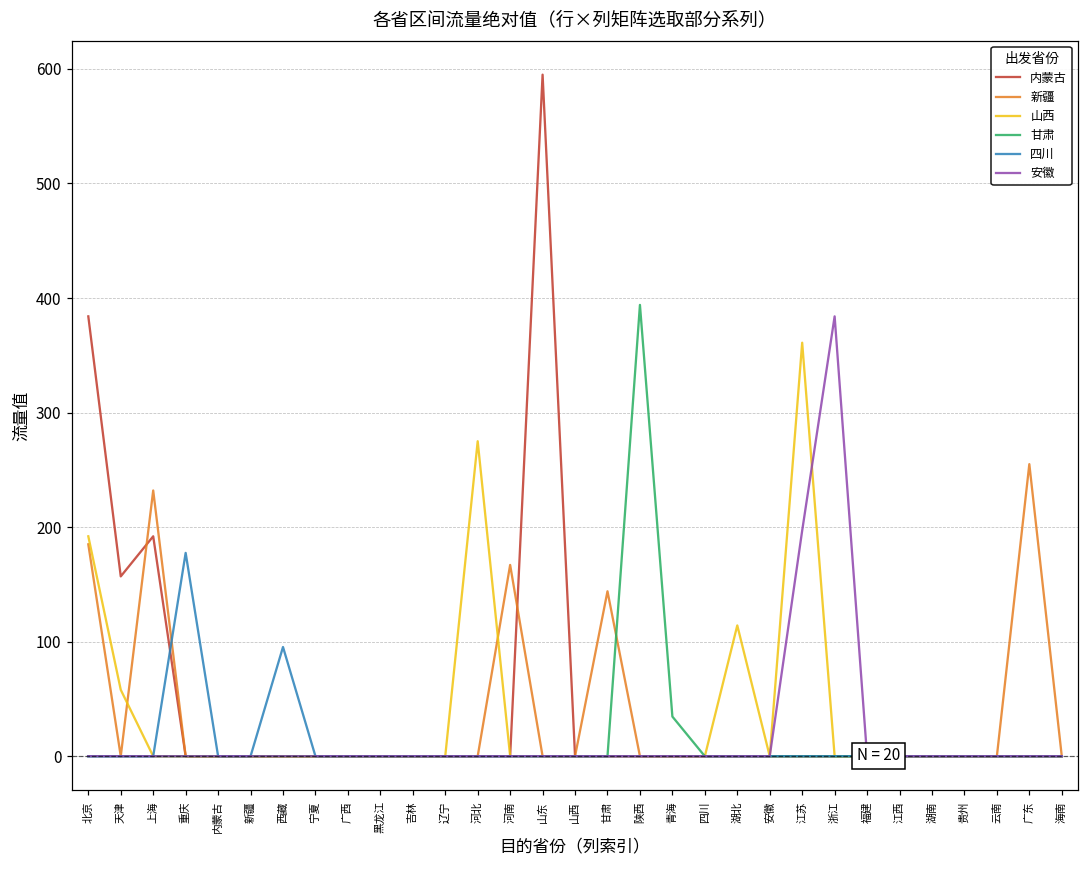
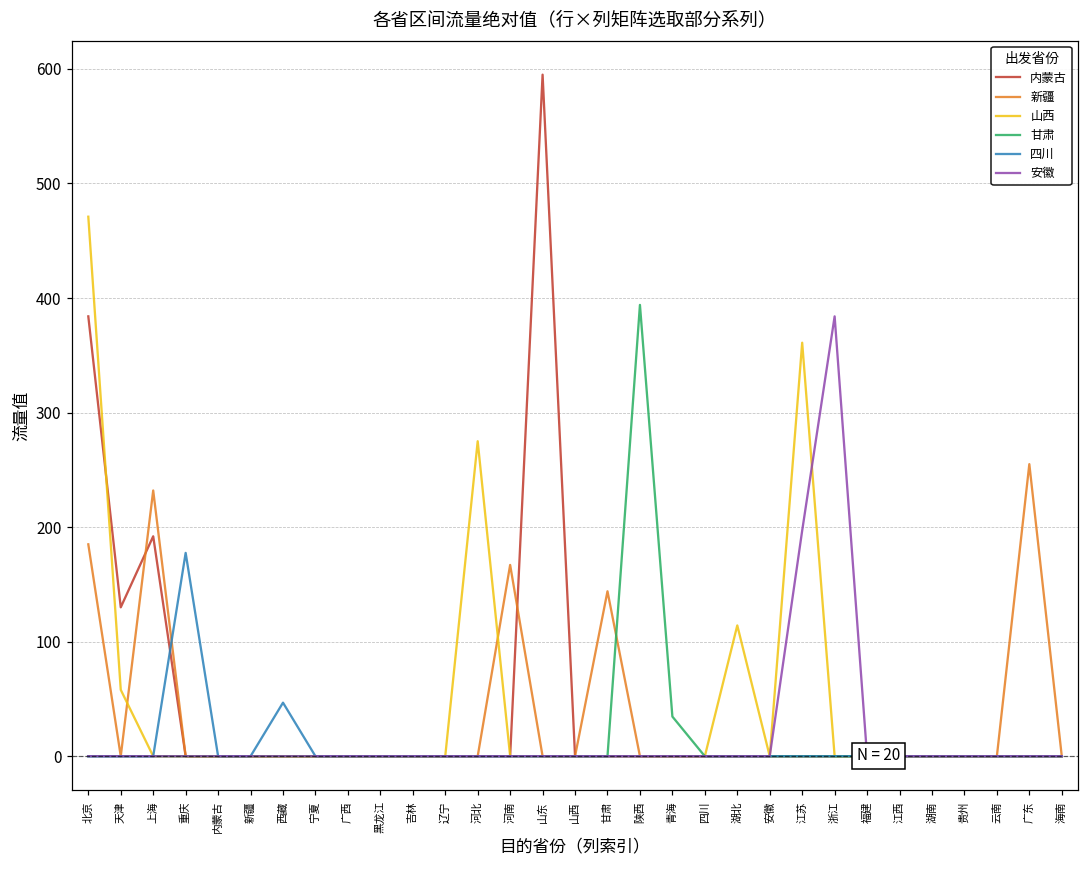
  {
    "内蒙古": {
      "北京": 384,
-     "天津": 157,
+     "天津": 130,
      "上海": 192,
      "山东": 595
    },
    "新疆": {
      "北京": 185,
      "上海": 232,
      "河南": 167,
      "甘肃": 144,
      "广东": 255
    },
    "山西": {
-     "北京": 192,
+     "北京": 471,
      "天津": 58,
      "河北": 275,
      "湖北": 114,
      "江苏": 361
    },
    "甘肃": {
      "陕西": 394,
      "青海": 35
    },
    "四川": {
      "重庆": 178,
-     "西藏": 95
+     "西藏": 47
    },
    "安徽": {
      "江苏": 197,
      "浙江": 384
    }
  }
